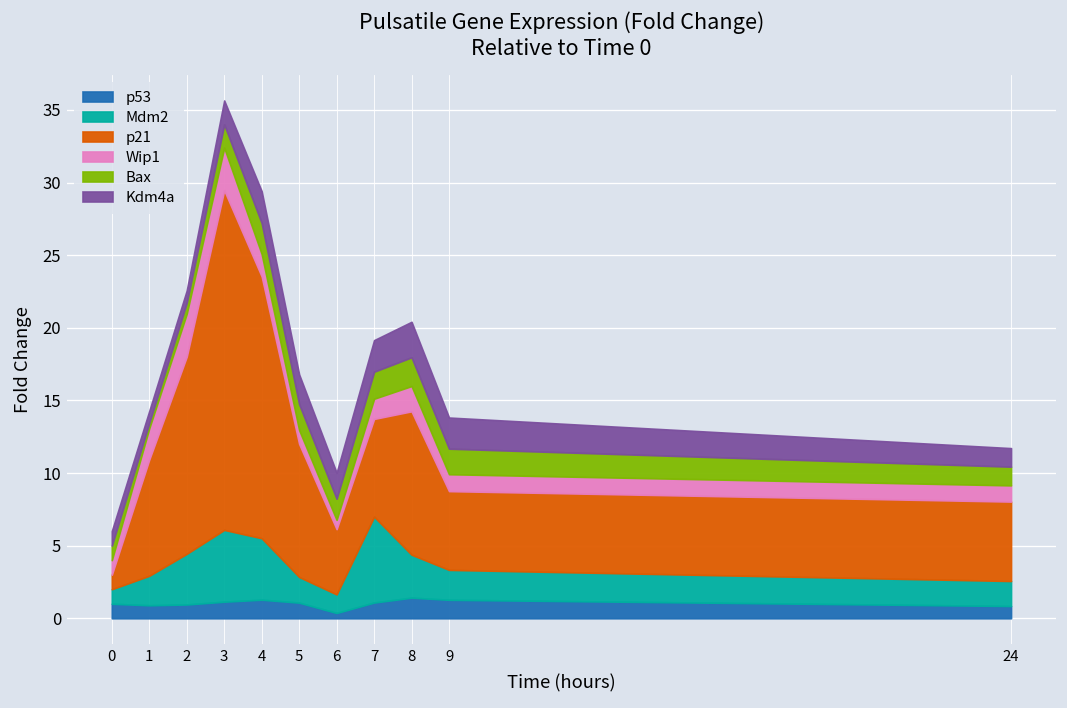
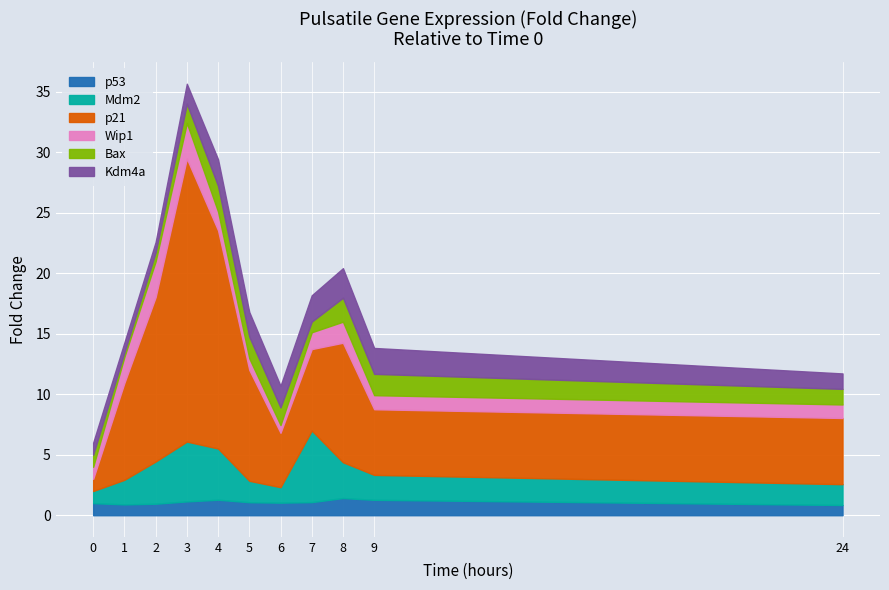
  {
    "p53": {
      "0": 1.0,
      "1": 0.9,
      "2": 1.0,
      "3": 1.1,
      "4": 1.3,
      "5": 1.1,
-     "6": 0.4,
+     "6": 1.0,
      "7": 1.1,
      "8": 1.4,
      "9": 1.3,
      "24": 0.8
    },
    "Mdm2": {
      "0": 1.0,
      "1": 2.0,
      "2": 3.5,
      "3": 4.9,
      "4": 4.2,
      "5": 1.8,
      "6": 1.3,
      "7": 5.9,
      "8": 3.0,
      "9": 2.1,
      "24": 1.7
    },
    "p21": {
      "0": 1.0,
      "1": 8.0,
      "2": 13.6,
      "3": 23.4,
      "4": 18.0,
      "5": 9.2,
      "6": 4.5,
      "7": 6.7,
      "8": 9.9,
      "9": 5.4,
      "24": 5.5
    },
    "Wip1": {
      "0": 1.0,
      "1": 2.2,
      "2": 3.0,
      "3": 2.9,
      "4": 1.5,
      "5": 1.0,
      "6": 0.6,
      "7": 1.4,
      "8": 1.7,
      "9": 1.2,
      "24": 1.1
    },
    "Bax": {
      "0": 1.0,
      "1": 0.4,
      "2": 0.8,
      "3": 1.6,
      "4": 2.1,
      "5": 1.8,
      "6": 1.5,
-     "7": 1.9,
+     "7": 0.9,
      "8": 2.0,
      "9": 1.8,
      "24": 1.3
    },
    "Kdm4a": {
      "0": 1.0,
      "1": 0.8,
      "2": 0.8,
      "3": 1.6,
      "4": 2.2,
      "5": 2.0,
      "6": 1.8,
      "7": 2.2,
      "8": 2.4,
      "9": 2.1,
      "24": 1.3
    }
  }
